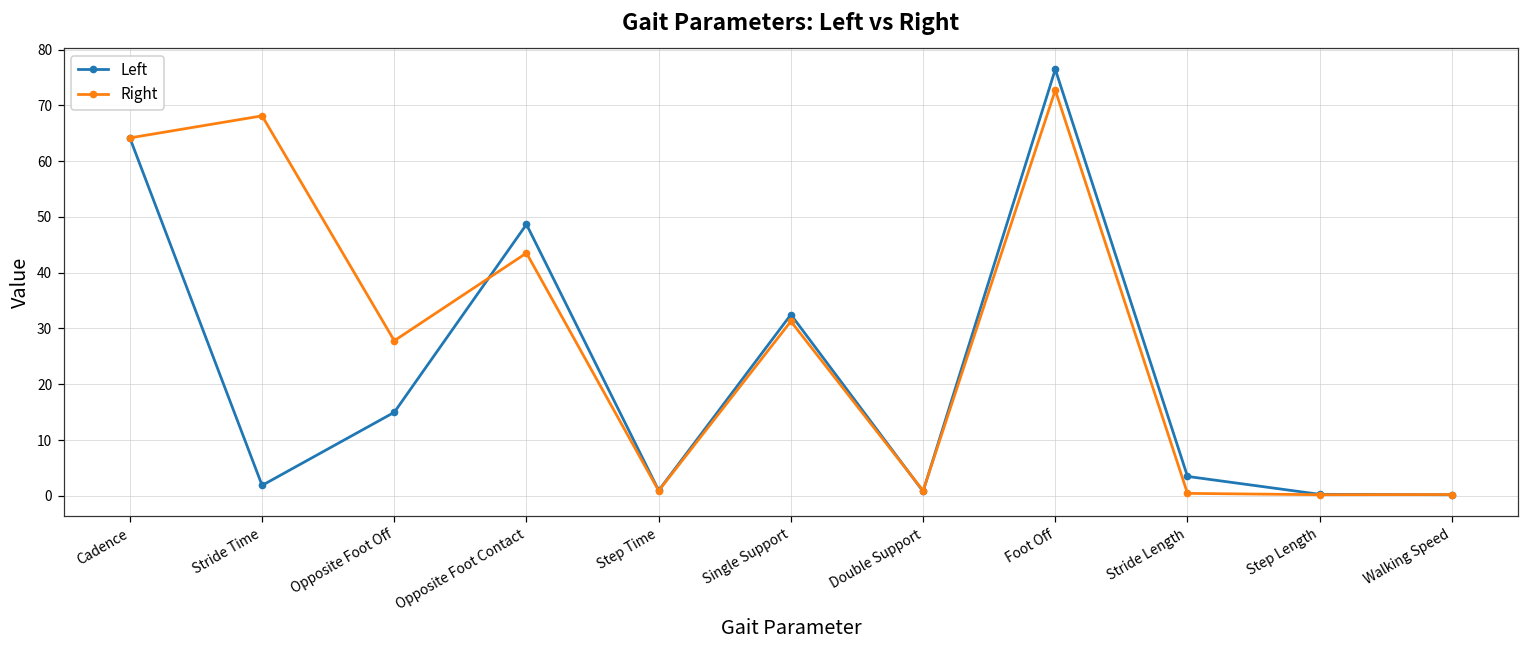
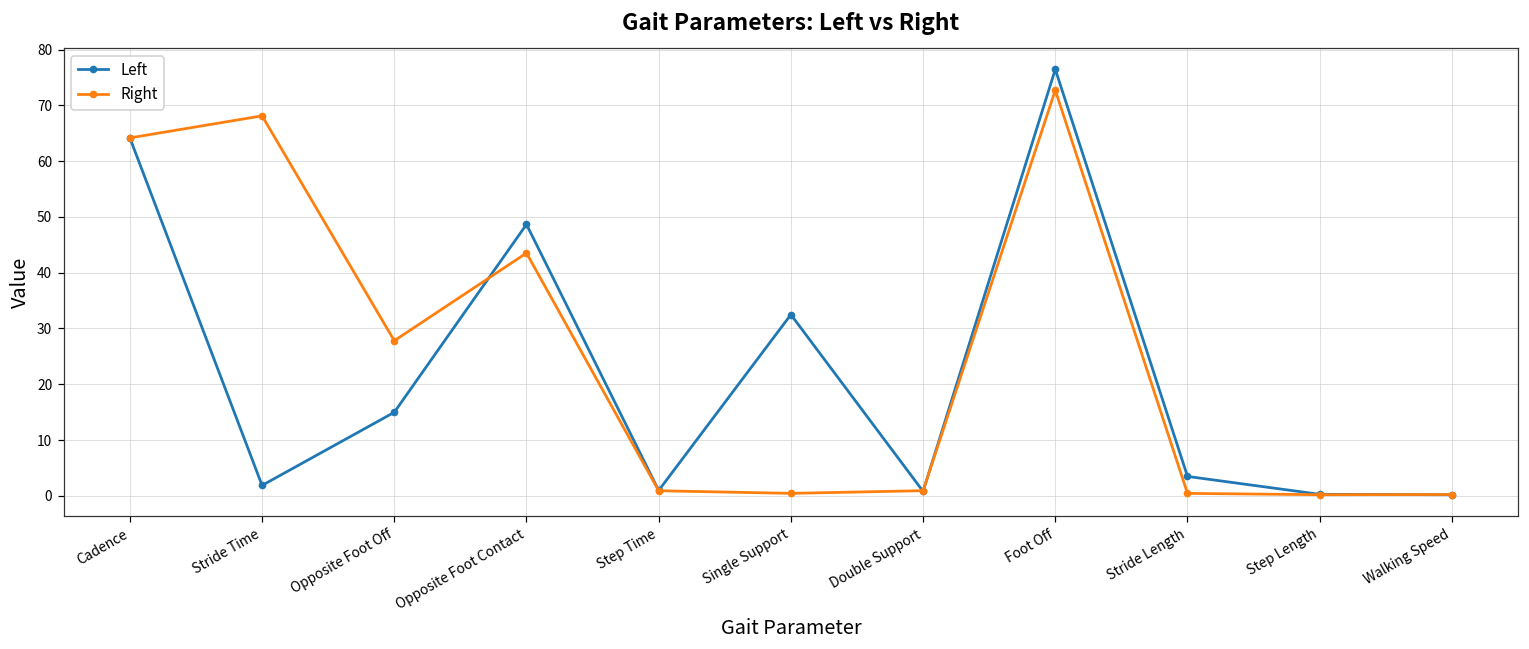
  {
    "Left": {
      "Stride Time": 2,
      "Opposite Foot Off": 15,
      "Opposite Foot Contact": 49,
      "Single Support": 32,
      "Foot Off": 76,
      "Stride Length": 3
    },
    "Right": {
      "Stride Time": 68,
      "Opposite Foot Off": 28,
      "Opposite Foot Contact": 44,
-     "Single Support": 31,
+     "Single Support": 0,
      "Foot Off": 73,
      "Stride Length": 0
    }
  }
